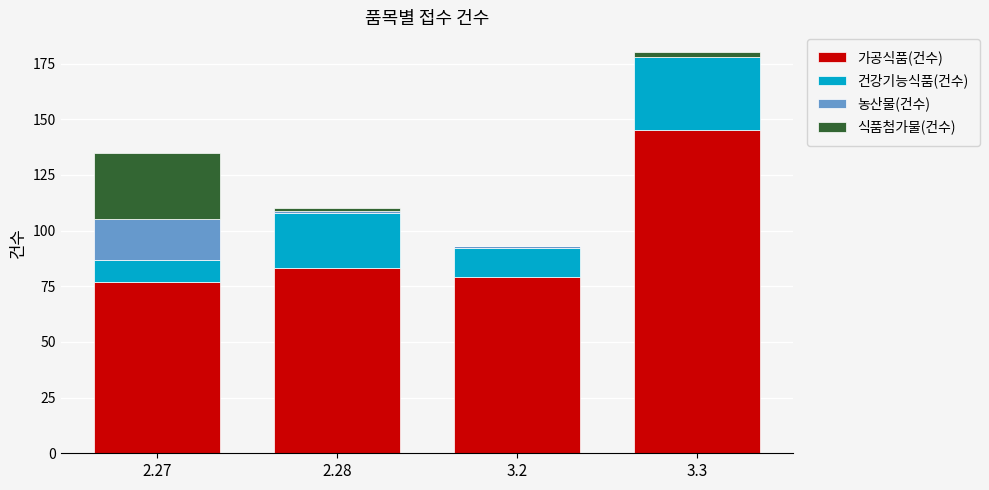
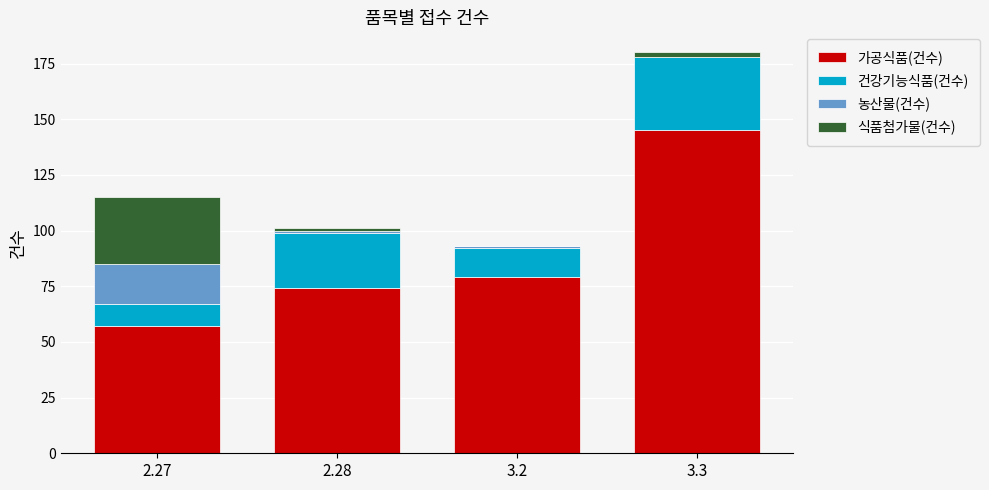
  {
    "가공식품(건수)": {
-     "2.27": 77,
-     "2.28": 83,
+     "2.27": 57,
+     "2.28": 74,
      "3.2": 79,
      "3.3": 145
    },
    "건강기능식품(건수)": {
      "2.27": 10,
      "2.28": 25,
      "3.2": 13,
      "3.3": 33
    },
    "농산물(건수)": {
      "2.27": 18,
      "3.3": 0
    },
    "식품첨가물(건수)": {
      "2.27": 30,
      "3.2": 0,
      "3.3": 2
    }
  }
